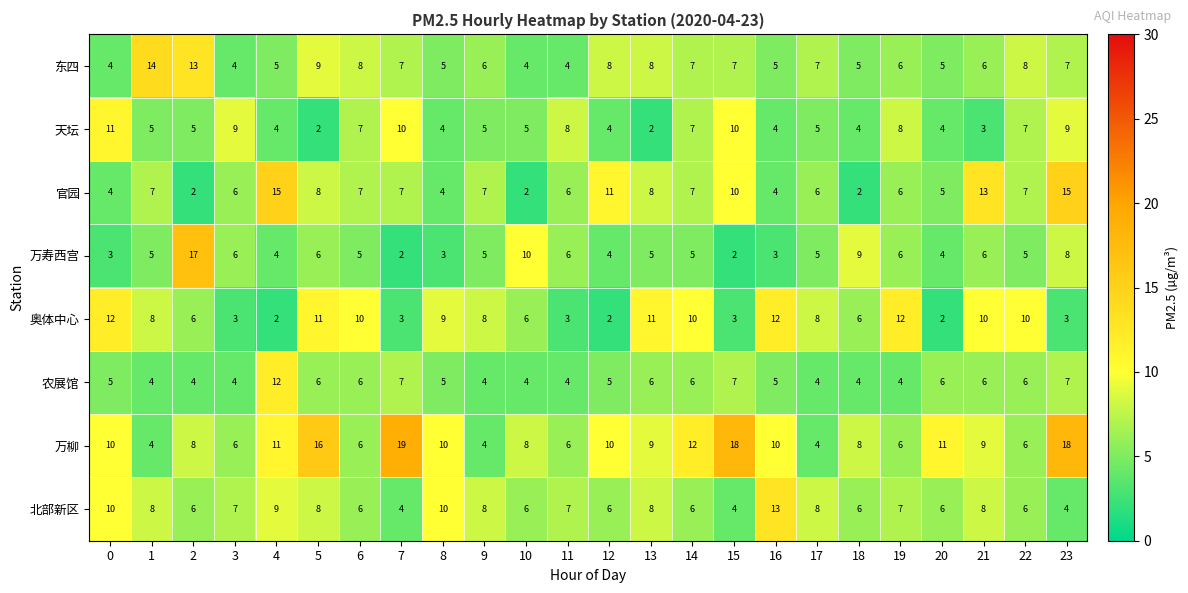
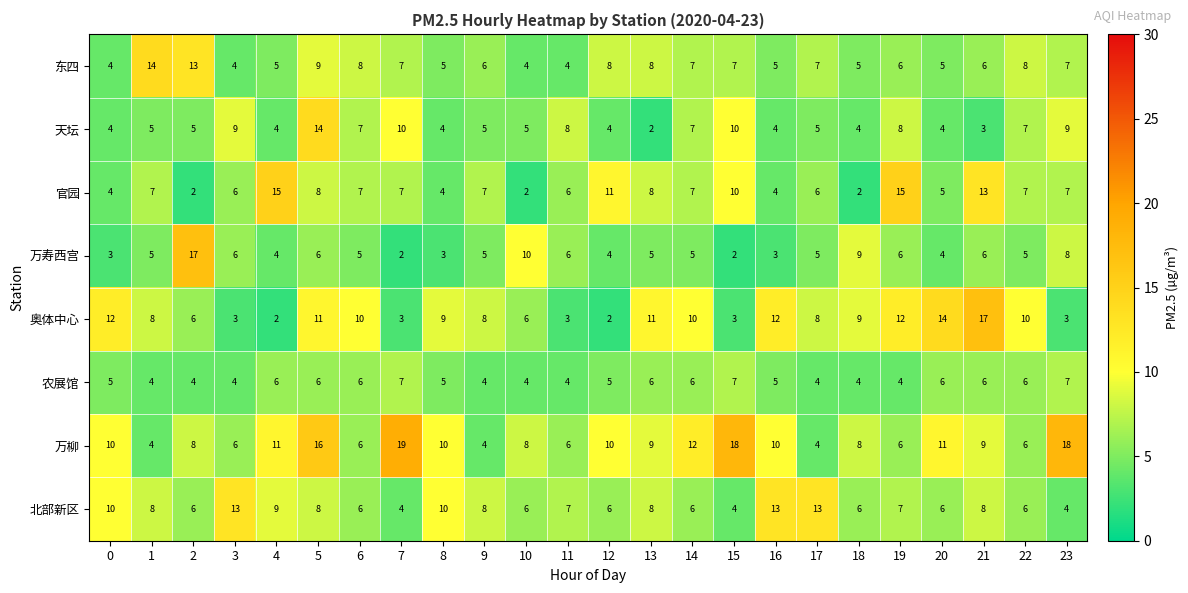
  {
    "东四": {
      "0": 4,
      "1": 14,
      "2": 13,
      "3": 4,
      "4": 5,
      "5": 9,
      "6": 8,
      "7": 7,
      "8": 5,
      "9": 6,
      "10": 4,
      "11": 4,
      "12": 8,
      "13": 8,
      "14": 7,
      "15": 7,
      "16": 5,
      "17": 7,
      "18": 5,
      "19": 6,
      "20": 5,
      "21": 6,
      "22": 8,
      "23": 7
    },
    "天坛": {
-     "0": 11,
+     "0": 4,
      "1": 5,
      "2": 5,
      "3": 9,
      "4": 4,
-     "5": 2,
+     "5": 14,
      "6": 7,
      "7": 10,
      "8": 4,
      "9": 5,
      "10": 5,
      "11": 8,
      "12": 4,
      "13": 2,
      "14": 7,
      "15": 10,
      "16": 4,
      "17": 5,
      "18": 4,
      "19": 8,
      "20": 4,
      "21": 3,
      "22": 7,
      "23": 9
    },
    "官园": {
      "0": 4,
      "1": 7,
      "2": 2,
      "3": 6,
      "4": 15,
      "5": 8,
      "6": 7,
      "7": 7,
      "8": 4,
      "9": 7,
      "10": 2,
      "11": 6,
      "12": 11,
      "13": 8,
      "14": 7,
      "15": 10,
      "16": 4,
      "17": 6,
      "18": 2,
-     "19": 6,
+     "19": 15,
      "20": 5,
      "21": 13,
      "22": 7,
-     "23": 15
+     "23": 7
    },
    "万寿西宫": {
      "0": 3,
      "1": 5,
      "2": 17,
      "3": 6,
      "4": 4,
      "5": 6,
      "6": 5,
      "7": 2,
      "8": 3,
      "9": 5,
      "10": 10,
      "11": 6,
      "12": 4,
      "13": 5,
      "14": 5,
      "15": 2,
      "16": 3,
      "17": 5,
      "18": 9,
      "19": 6,
      "20": 4,
      "21": 6,
      "22": 5,
      "23": 8
    },
    "奥体中心": {
      "0": 12,
      "1": 8,
      "2": 6,
      "3": 3,
      "4": 2,
      "5": 11,
      "6": 10,
      "7": 3,
      "8": 9,
      "9": 8,
      "10": 6,
      "11": 3,
      "12": 2,
      "13": 11,
      "14": 10,
      "15": 3,
      "16": 12,
      "17": 8,
-     "18": 6,
+     "18": 9,
      "19": 12,
-     "20": 2,
-     "21": 10,
+     "20": 14,
+     "21": 17,
      "22": 10,
      "23": 3
    },
    "农展馆": {
      "0": 5,
      "1": 4,
      "2": 4,
      "3": 4,
-     "4": 12,
+     "4": 6,
      "5": 6,
      "6": 6,
      "7": 7,
      "8": 5,
      "9": 4,
      "10": 4,
      "11": 4,
      "12": 5,
      "13": 6,
      "14": 6,
      "15": 7,
      "16": 5,
      "17": 4,
      "18": 4,
      "19": 4,
      "20": 6,
      "21": 6,
      "22": 6,
      "23": 7
    },
    "万柳": {
      "0": 10,
      "1": 4,
      "2": 8,
      "3": 6,
      "4": 11,
      "5": 16,
      "6": 6,
      "7": 19,
      "8": 10,
      "9": 4,
      "10": 8,
      "11": 6,
      "12": 10,
      "13": 9,
      "14": 12,
      "15": 18,
      "16": 10,
      "17": 4,
      "18": 8,
      "19": 6,
      "20": 11,
      "21": 9,
      "22": 6,
      "23": 18
    },
    "北部新区": {
      "0": 10,
      "1": 8,
      "2": 6,
-     "3": 7,
+     "3": 13,
      "4": 9,
      "5": 8,
      "6": 6,
      "7": 4,
      "8": 10,
      "9": 8,
      "10": 6,
      "11": 7,
      "12": 6,
      "13": 8,
      "14": 6,
      "15": 4,
      "16": 13,
-     "17": 8,
+     "17": 13,
      "18": 6,
      "19": 7,
      "20": 6,
      "21": 8,
      "22": 6,
      "23": 4
    }
  }
